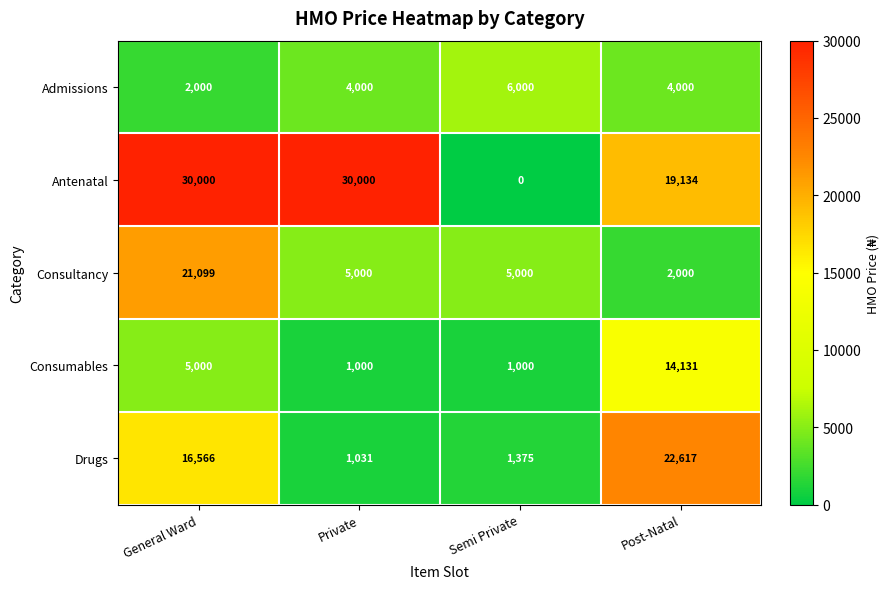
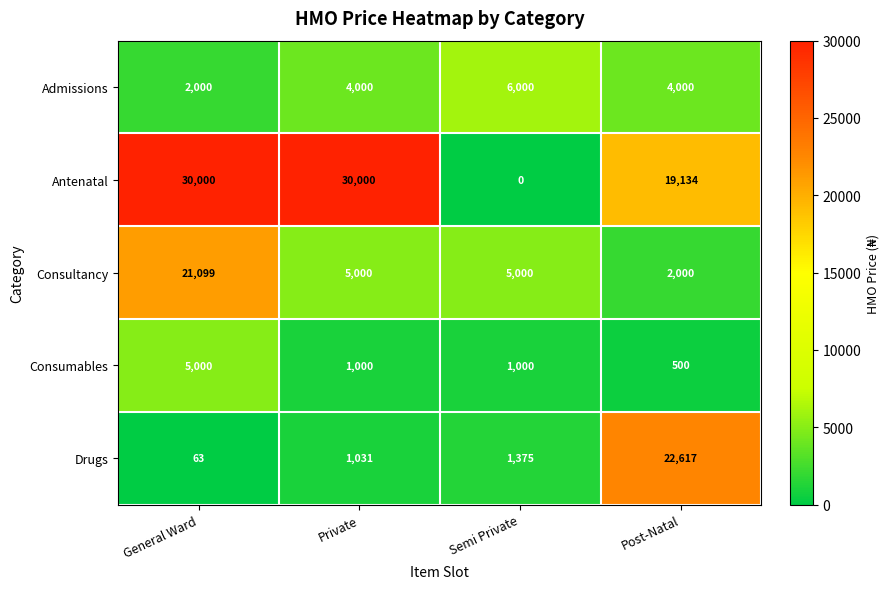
  {
    "Admissions": {
      "General Ward": "2,000",
      "Private": "4,000",
      "Semi Private": "6,000",
      "Post-Natal": "4,000"
    },
    "Antenatal": {
      "General Ward": "30,000",
      "Private": "30,000",
      "Semi Private": "0",
      "Post-Natal": "19,134"
    },
    "Consultancy": {
      "General Ward": "21,099",
      "Private": "5,000",
      "Semi Private": "5,000",
      "Post-Natal": "2,000"
    },
    "Consumables": {
      "General Ward": "5,000",
      "Private": "1,000",
      "Semi Private": "1,000",
-     "Post-Natal": "14,131"
+     "Post-Natal": "500"
    },
    "Drugs": {
-     "General Ward": "16,566",
+     "General Ward": "63",
      "Private": "1,031",
      "Semi Private": "1,375",
      "Post-Natal": "22,617"
    }
  }
